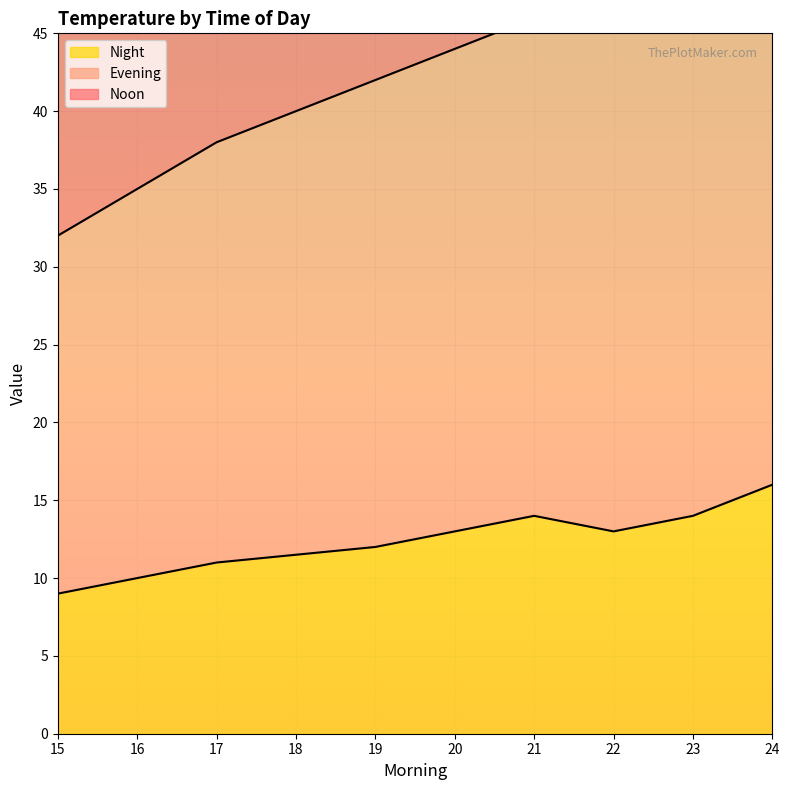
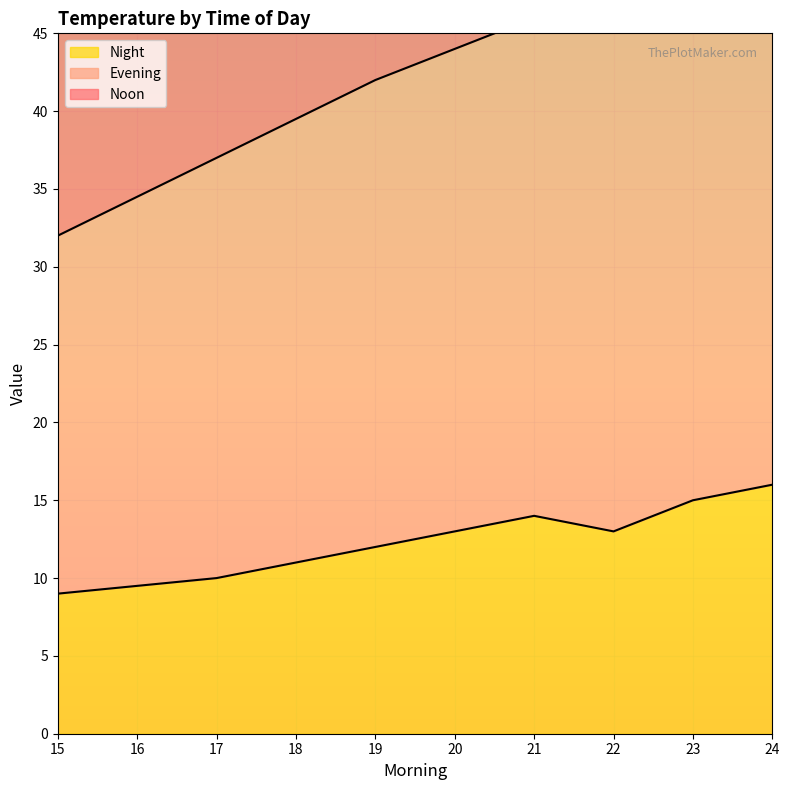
  {
    "Night": {
      "15": 9,
-     "17": 11,
+     "17": 10,
      "19": 12,
      "21": 14,
      "22": 13,
-     "23": 14,
+     "23": 15,
      "24": 16
    }
  }
